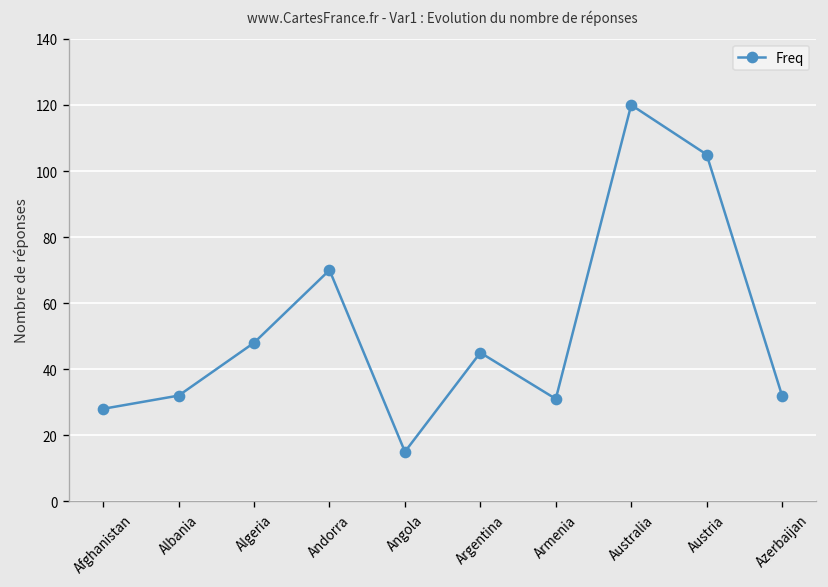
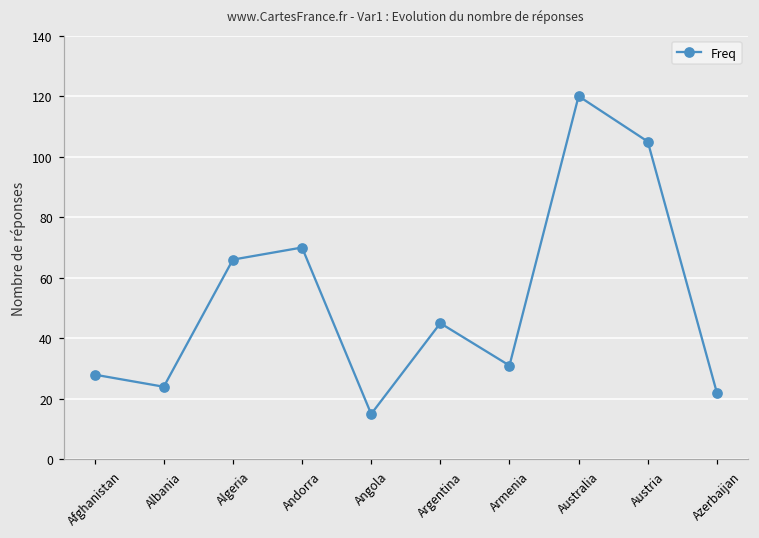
  {
    "Afghanistan": 28,
-   "Albania": 32,
-   "Algeria": 48,
+   "Albania": 24,
+   "Algeria": 66,
    "Andorra": 70,
    "Angola": 15,
    "Argentina": 45,
    "Armenia": 31,
    "Australia": 120,
    "Austria": 105,
-   "Azerbaijan": 32
+   "Azerbaijan": 22
  }
